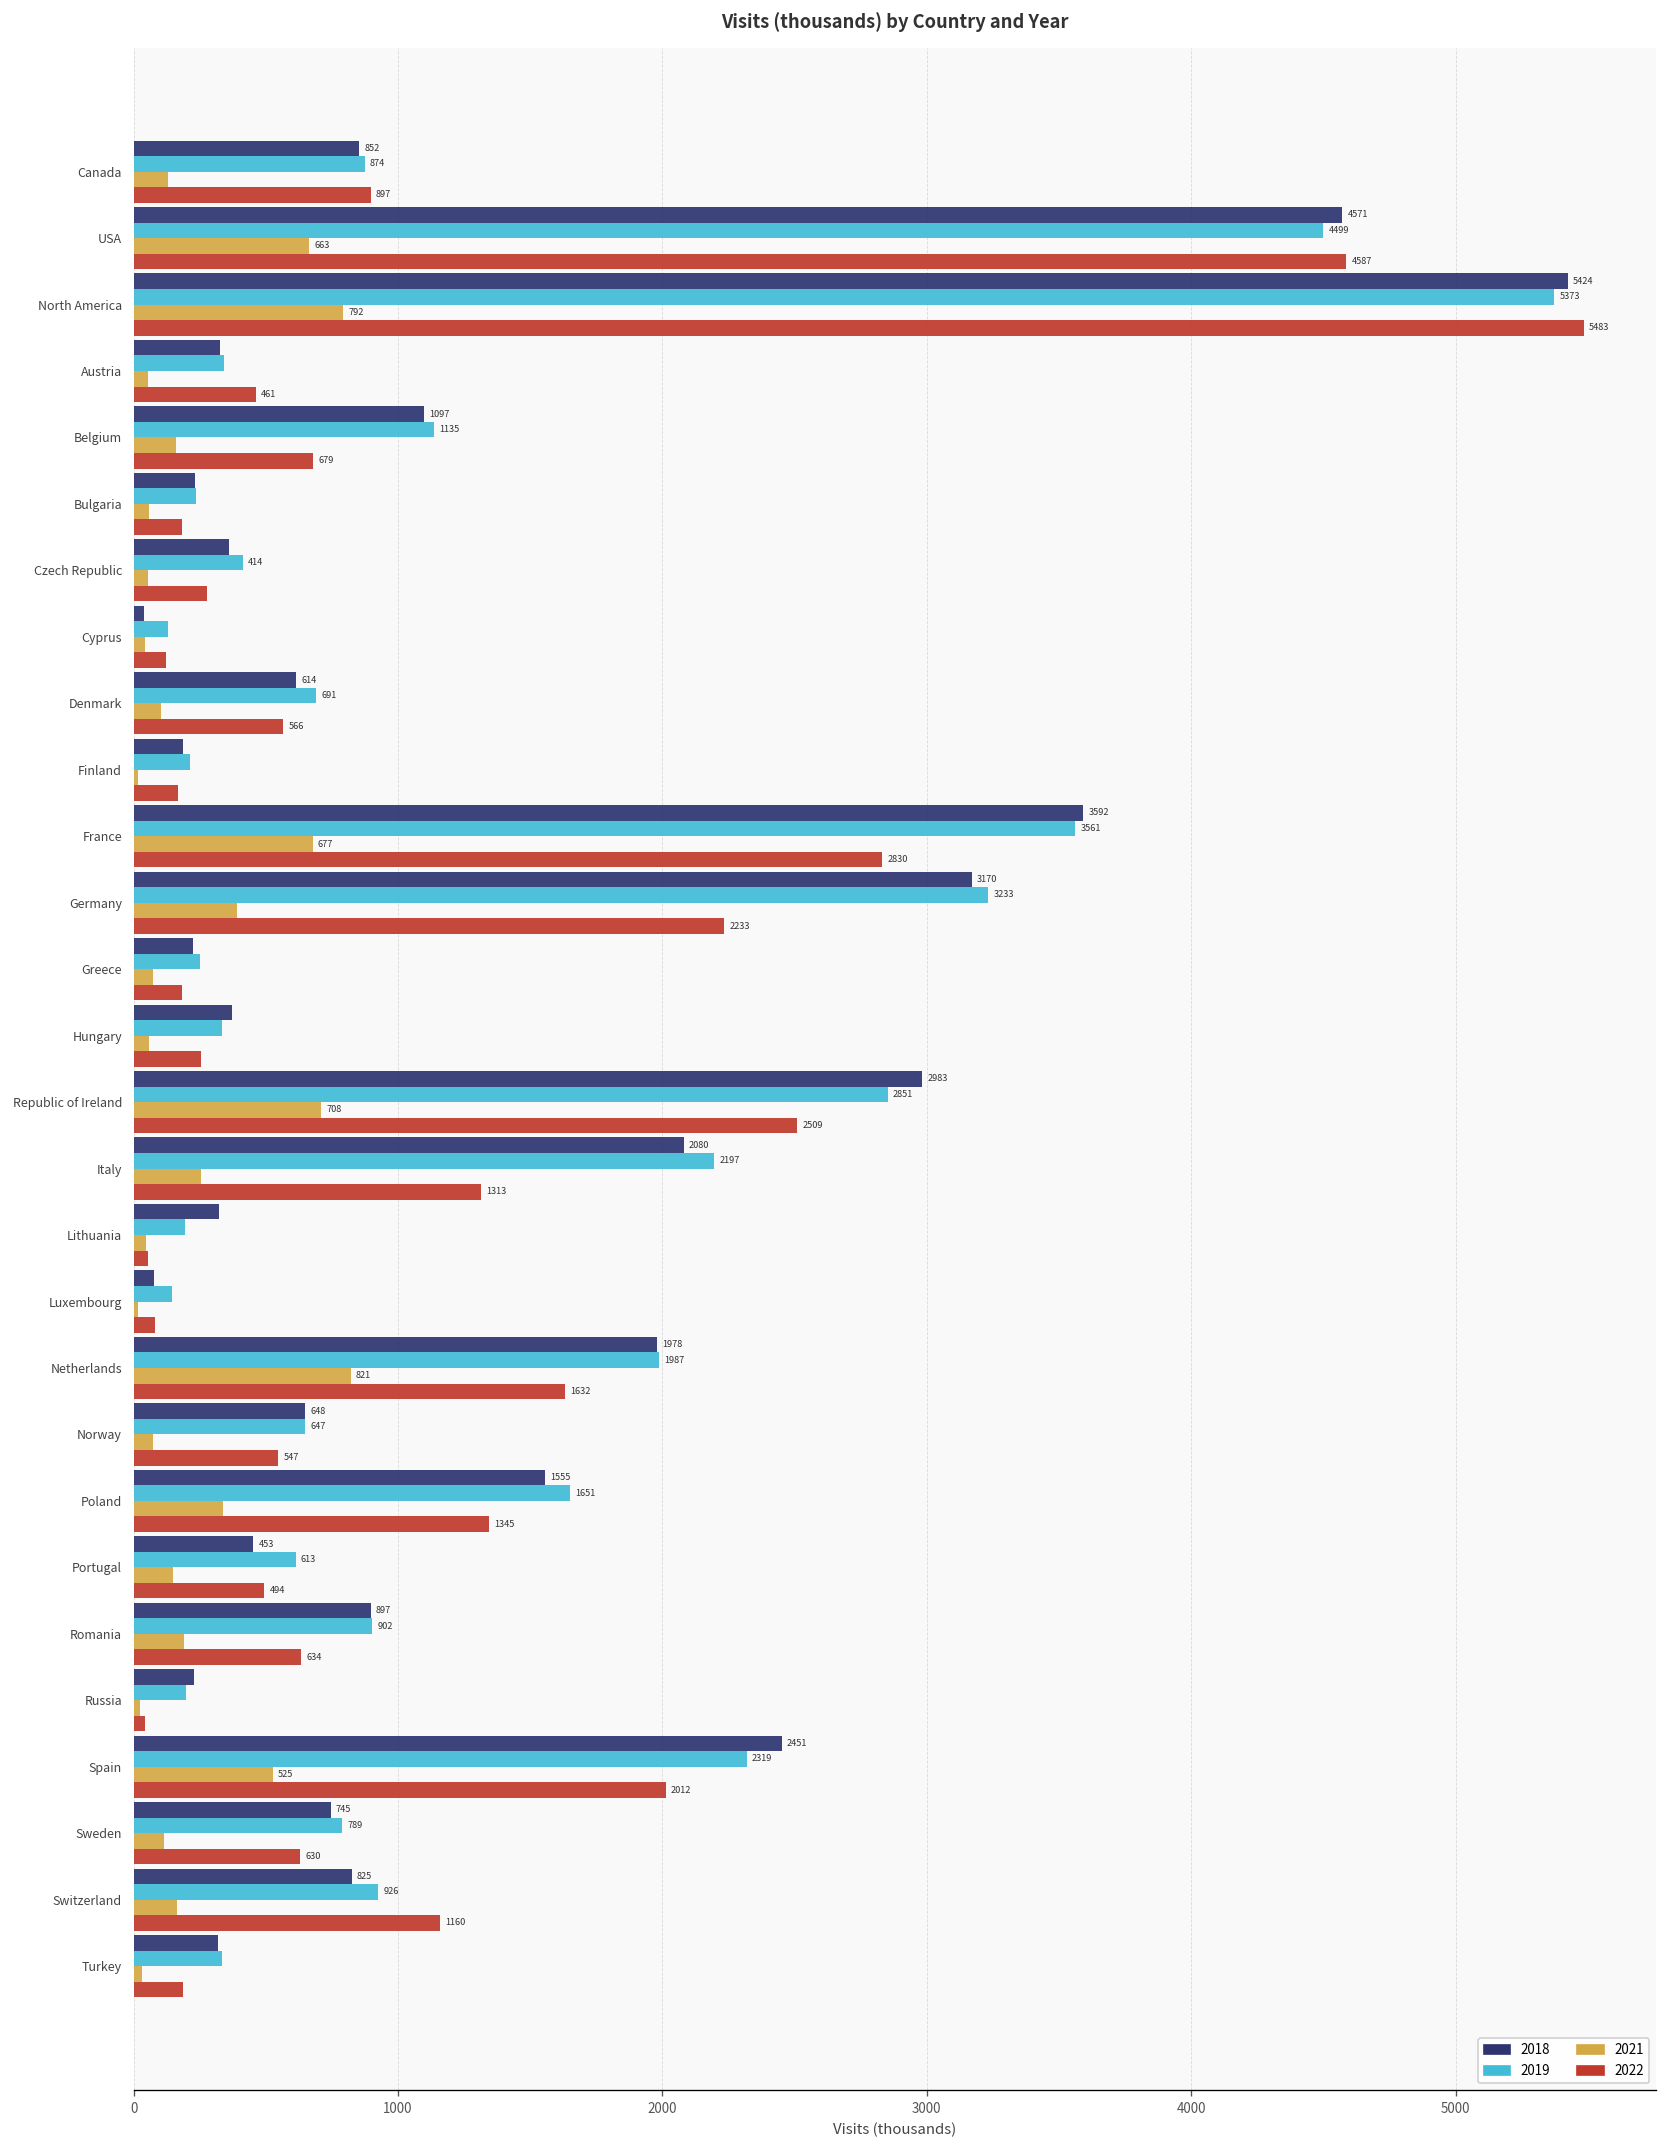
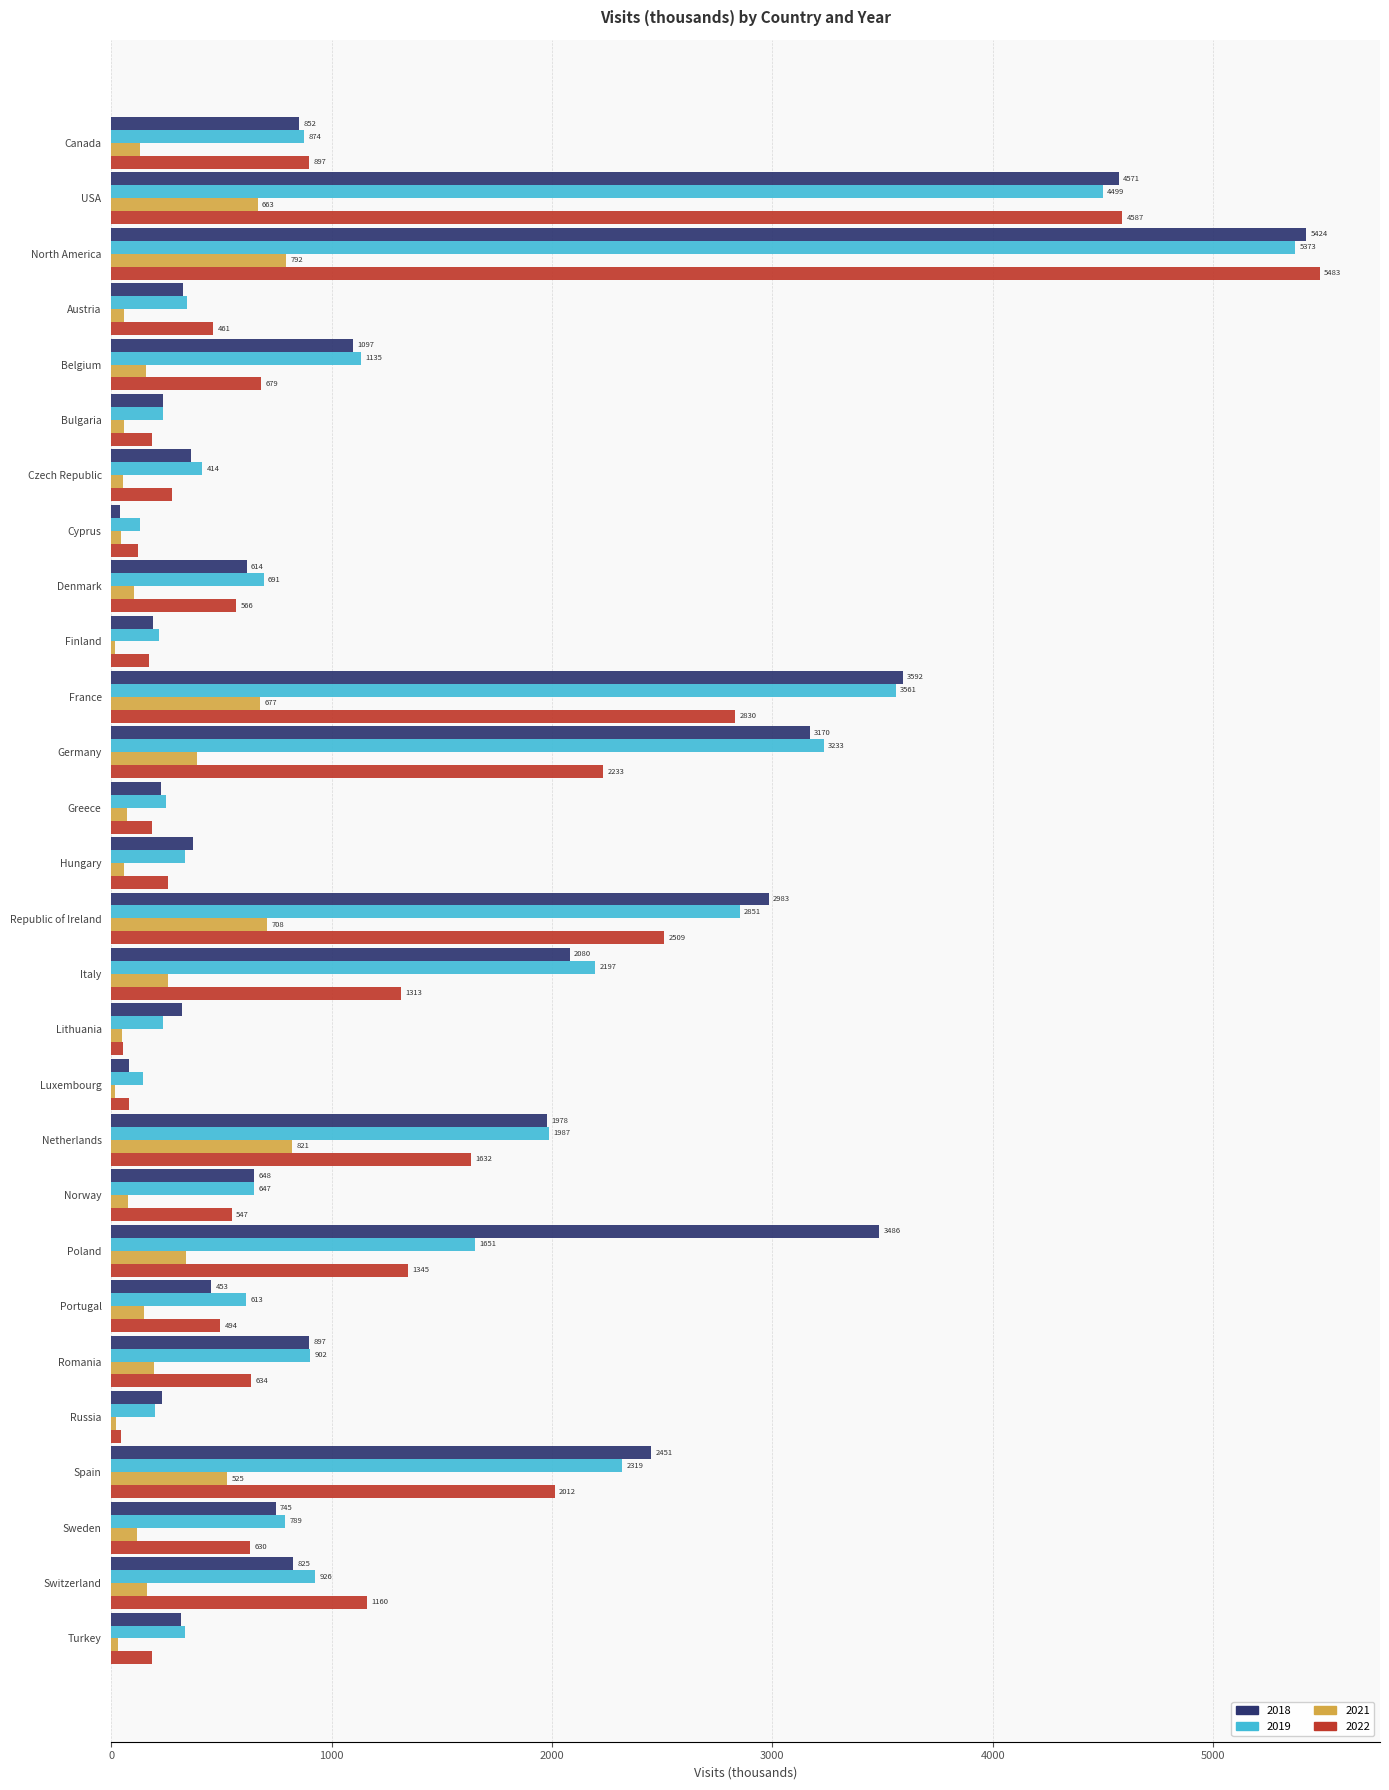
  {
    "2018": {
      "Canada": 852,
      "USA": 4571,
      "North America": 5424,
      "Belgium": 1097,
      "Denmark": 614,
      "France": 3592,
      "Germany": 3170,
      "Republic of Ireland": 2983,
      "Italy": 2080,
      "Netherlands": 1978,
      "Norway": 648,
-     "Poland": 1555,
+     "Poland": 3486,
      "Portugal": 453,
      "Romania": 897,
      "Spain": 2451,
      "Sweden": 745,
      "Switzerland": 825
    },
    "2019": {
      "Austria": 340,
      "Bulgaria": 240,
      "Cyprus": 130,
      "Finland": 210,
      "Greece": 250,
      "Hungary": 330,
-     "Lithuania": 190,
+     "Lithuania": 240,
      "Luxembourg": 150,
      "Russia": 200,
      "Turkey": 330
    },
    "2021": {
      "USA": 663,
      "North America": 792,
      "France": 677,
      "Republic of Ireland": 708,
      "Netherlands": 821,
      "Spain": 525
    },
    "2022": {
      "Canada": 897,
      "USA": 4587,
      "North America": 5483,
      "Austria": 461,
      "Belgium": 679,
      "Denmark": 566,
      "France": 2830,
      "Germany": 2233,
      "Republic of Ireland": 2509,
      "Italy": 1313,
      "Netherlands": 1632,
      "Norway": 547,
      "Poland": 1345,
      "Portugal": 494,
      "Romania": 634,
      "Spain": 2012,
      "Sweden": 630,
      "Switzerland": 1160
    }
  }
